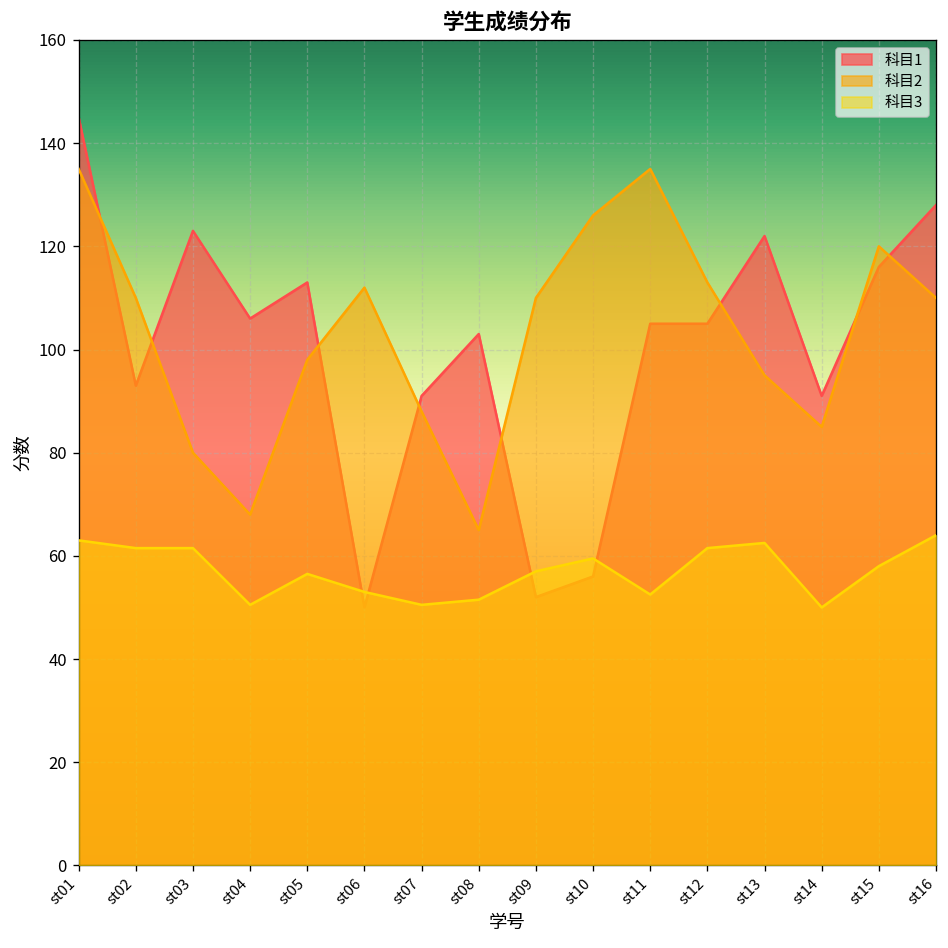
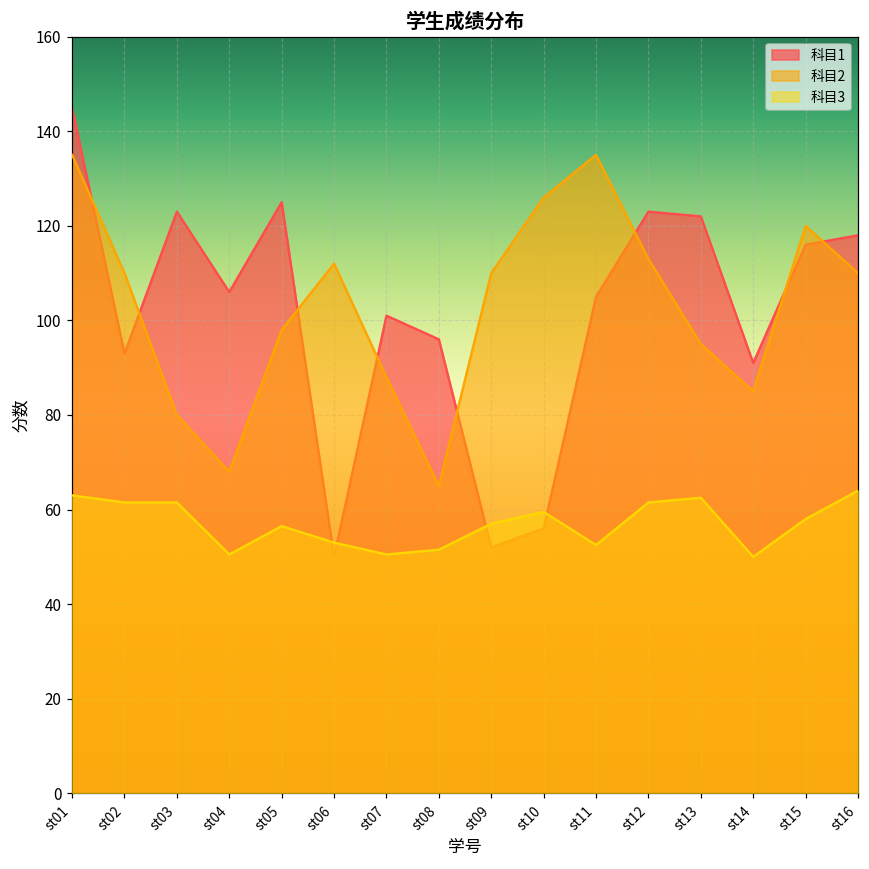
  {
    "科目1": {
      "st01": 145,
      "st02": 93,
      "st03": 123,
      "st04": 106,
-     "st05": 113,
+     "st05": 125,
      "st06": 50,
-     "st07": 91,
-     "st08": 103,
+     "st07": 101,
+     "st08": 96,
      "st09": 52,
      "st10": 56,
      "st11": 105,
-     "st12": 105,
+     "st12": 123,
      "st13": 122,
      "st14": 91,
      "st15": 116,
-     "st16": 128
+     "st16": 118
    }
  }
